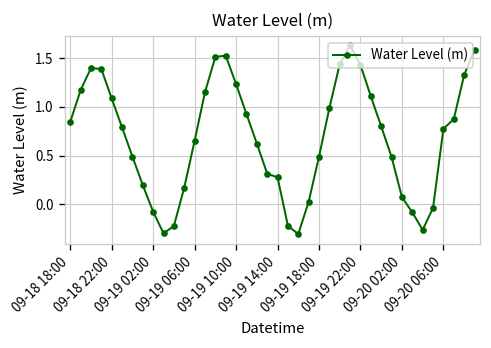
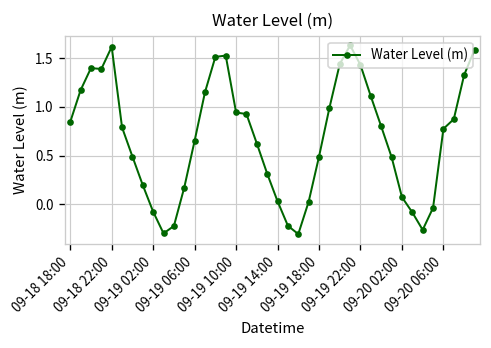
  {
    "09-18 18:00": 0.8,
-   "09-18 22:00": 1.1,
+   "09-18 22:00": 1.6,
    "09-19 02:00": -0.1,
    "09-19 06:00": 0.7,
-   "09-19 10:00": 1.2,
-   "09-19 14:00": 0.3,
+   "09-19 10:00": 0.9,
+   "09-19 14:00": 0.0,
    "09-19 18:00": 0.5,
    "09-20 02:00": 0.1,
    "09-20 06:00": 0.8
  }
